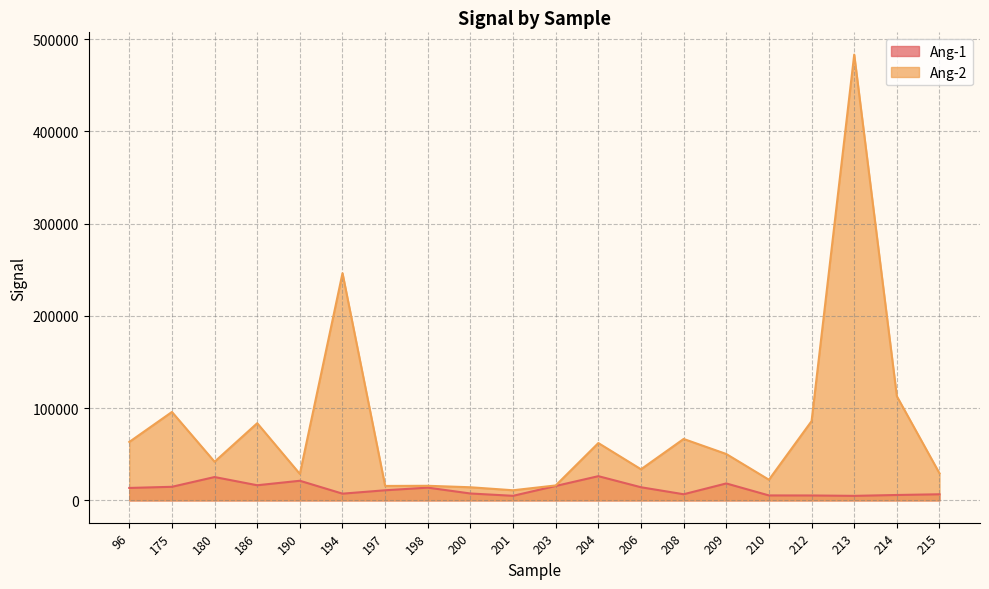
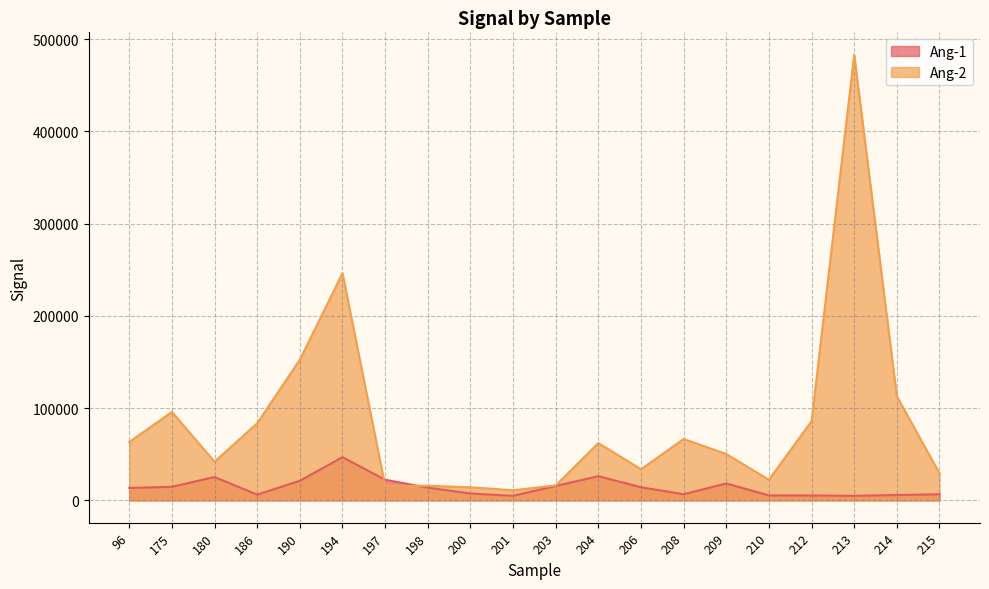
  {
    "Ang-1": {
      "96": 10000,
      "175": 10000,
      "180": 30000,
-     "186": 20000,
+     "186": 10000,
      "190": 20000,
-     "194": 10000,
-     "197": 10000,
+     "194": 50000,
+     "197": 20000,
      "200": 10000,
      "201": 0,
      "204": 30000,
      "206": 10000,
      "208": 10000,
      "209": 20000,
      "210": 10000,
      "212": 10000,
      "213": 0,
      "214": 10000,
      "215": 10000
    },
    "Ang-2": {
      "96": 60000,
      "175": 100000,
      "180": 40000,
      "186": 80000,
-     "190": 30000,
+     "190": 150000,
      "194": 250000,
      "197": 20000,
      "200": 10000,
      "201": 10000,
      "204": 60000,
      "206": 30000,
      "208": 70000,
      "209": 50000,
      "210": 20000,
      "212": 90000,
      "213": 480000,
      "214": 110000,
      "215": 30000
    }
  }
